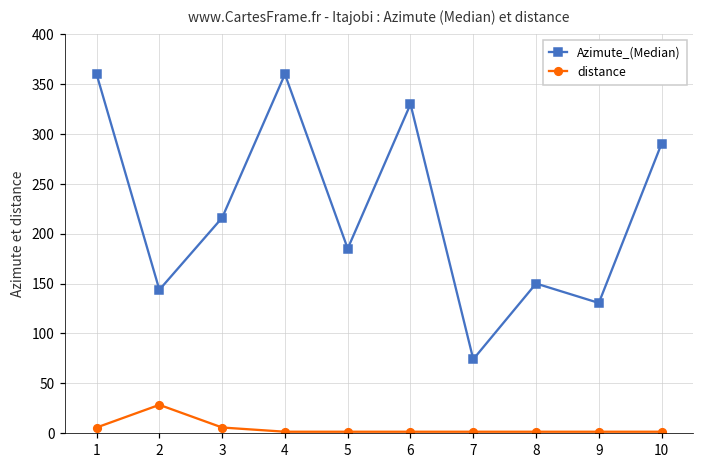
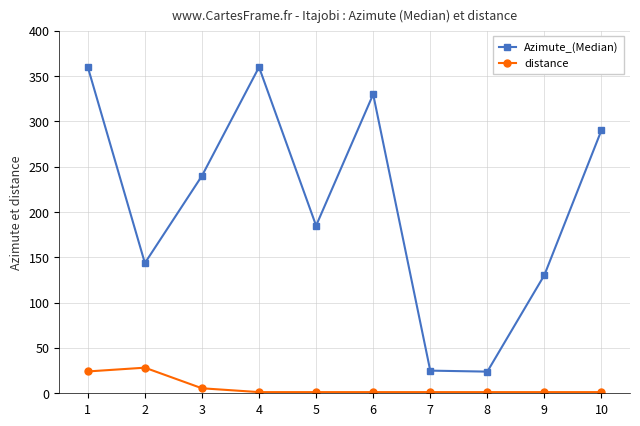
  {
    "Azimute_(Median)": {
      "1": 360,
      "2": 140,
-     "3": 220,
+     "3": 240,
      "4": 360,
      "5": 190,
      "6": 330,
-     "7": 70,
-     "8": 150,
+     "7": 30,
+     "8": 20,
      "9": 130,
      "10": 290
    },
    "distance": {
-     "1": 10,
+     "1": 20,
      "2": 30,
      "3": 10,
      "4": 0,
      "5": 0,
      "6": 0,
      "7": 0,
      "8": 0,
      "9": 0,
      "10": 0
    }
  }
